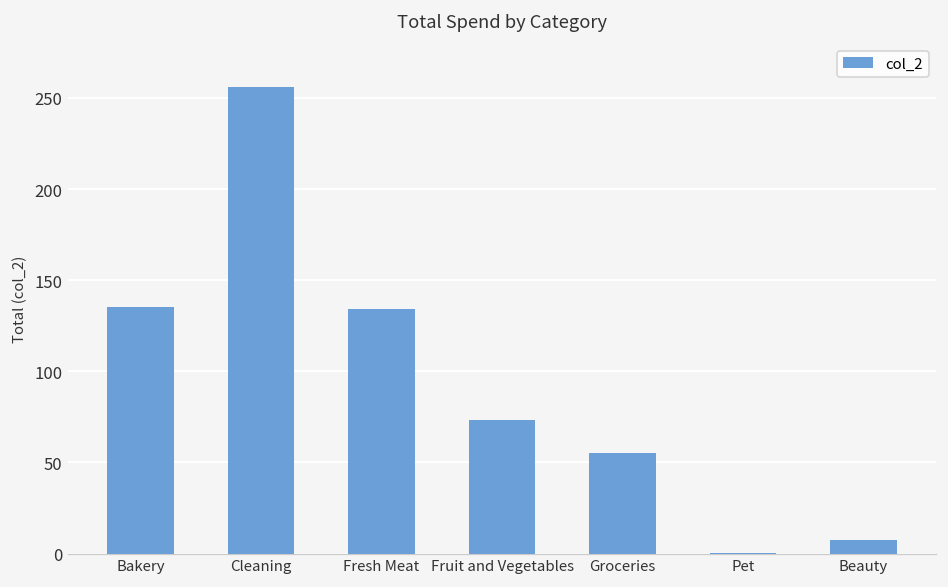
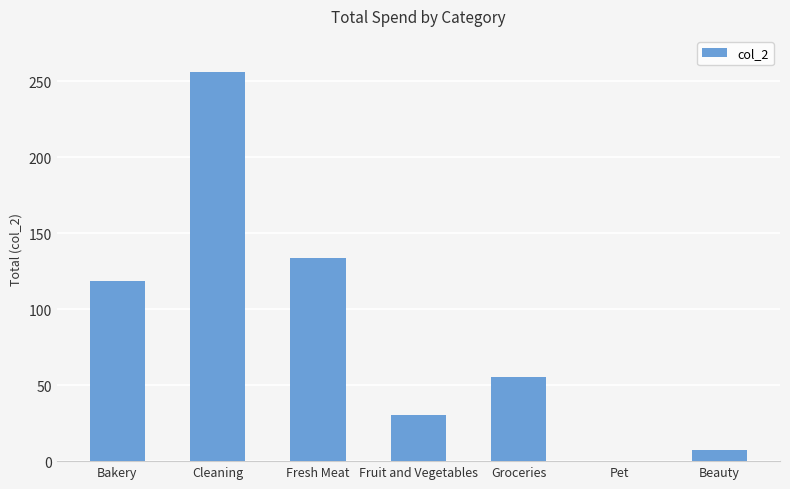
  {
-   "Bakery": 135,
+   "Bakery": 118,
    "Cleaning": 256,
    "Fresh Meat": 134,
-   "Fruit and Vegetables": 73,
+   "Fruit and Vegetables": 30,
    "Groceries": 55,
    "Beauty": 7
  }
